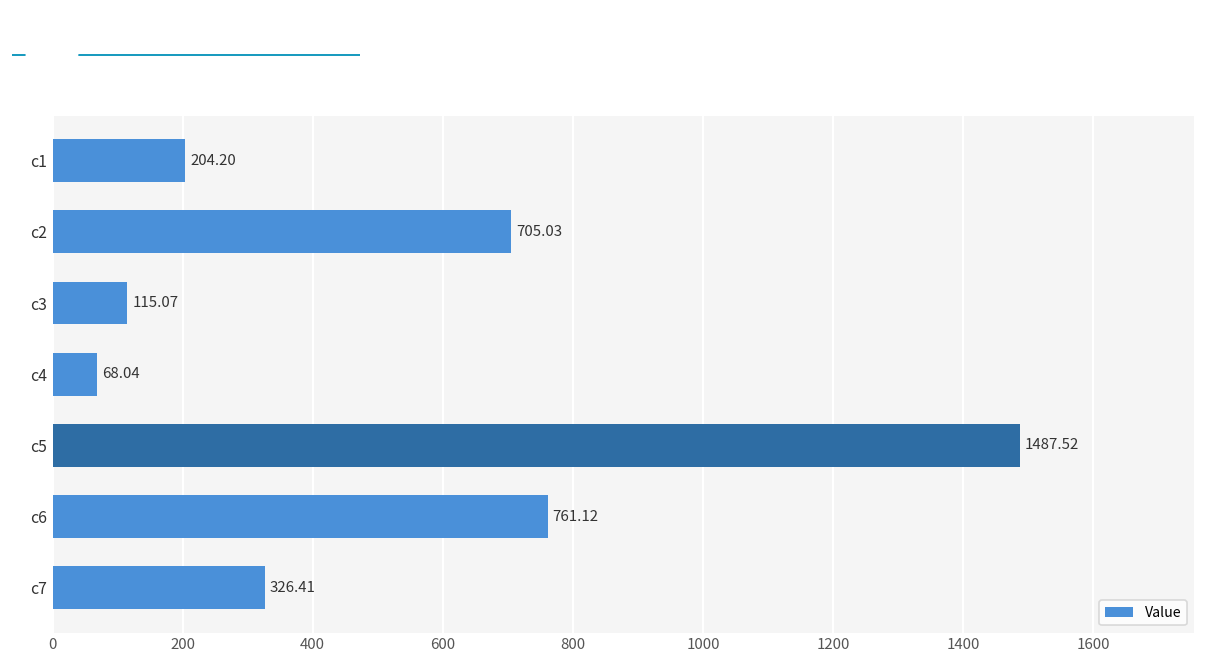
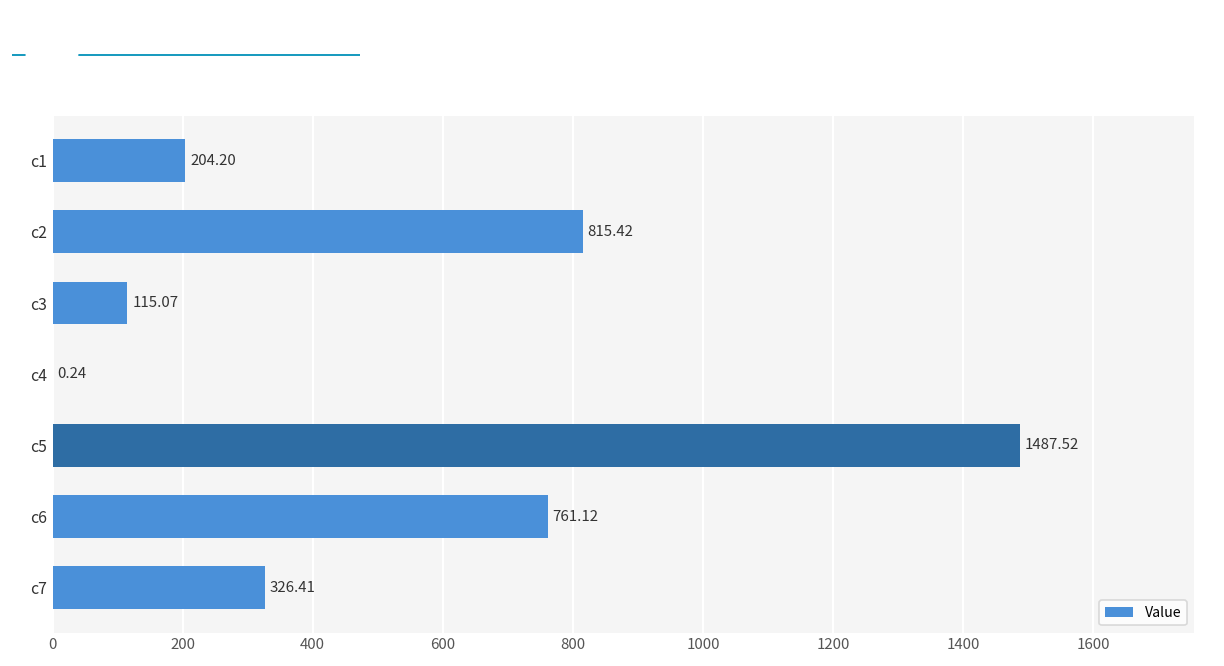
  {
    "c1": 204.20,
-   "c2": 705.03,
+   "c2": 815.42,
    "c3": 115.07,
-   "c4": 68.04,
+   "c4": 0.24,
    "c5": 1487.52,
    "c6": 761.12,
    "c7": 326.41
  }
